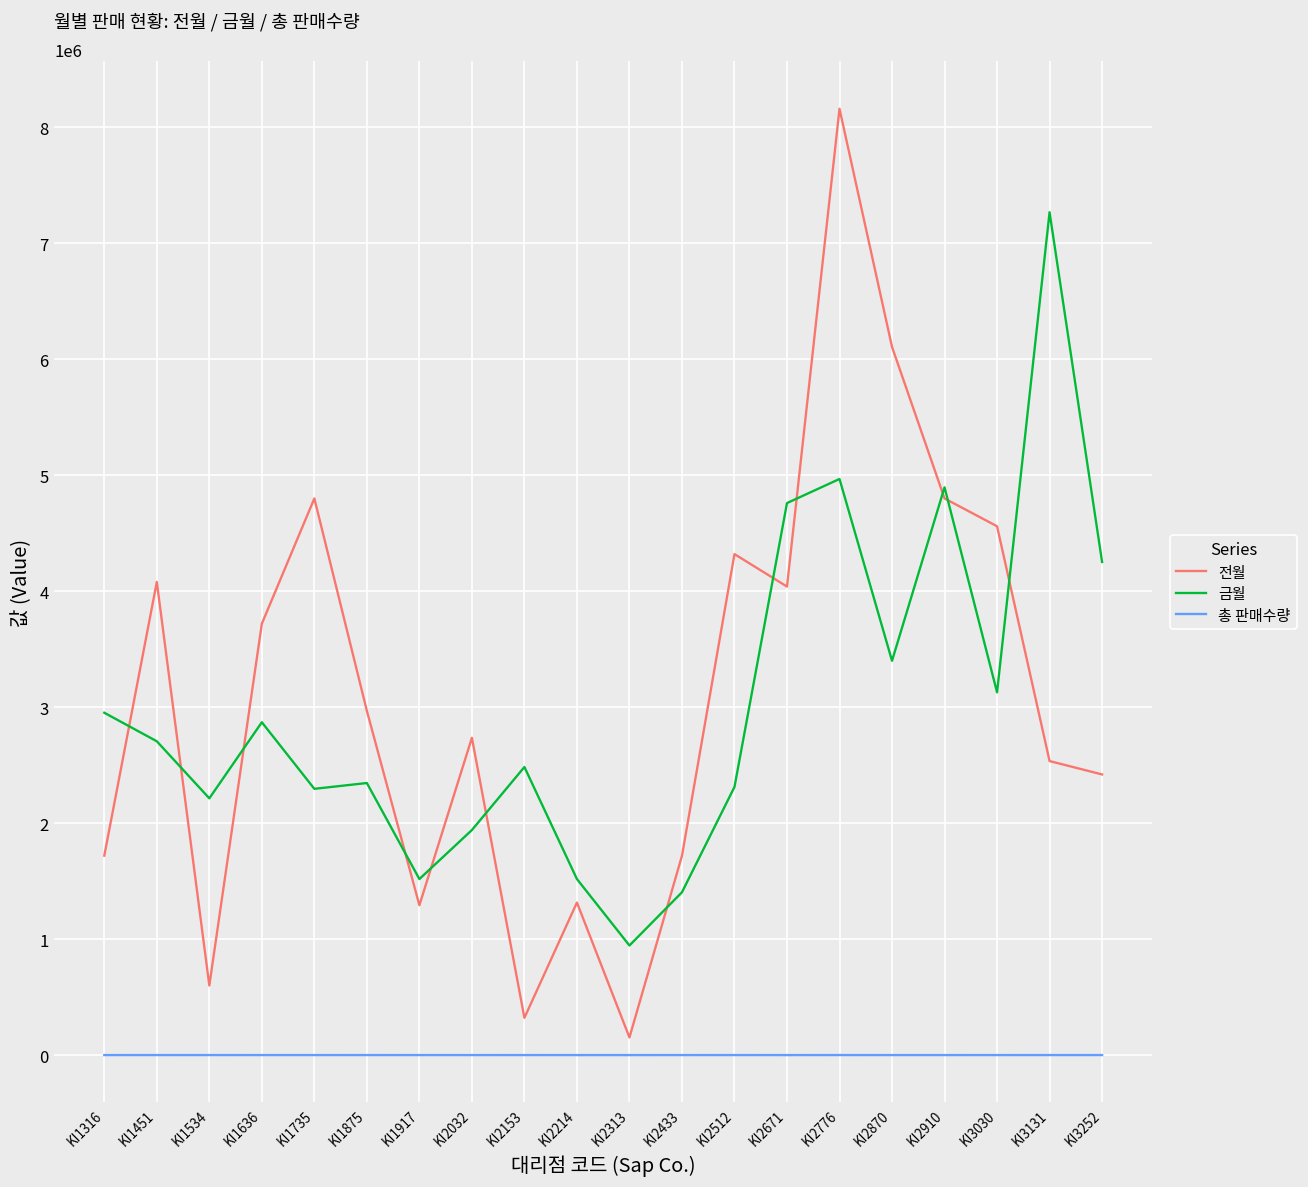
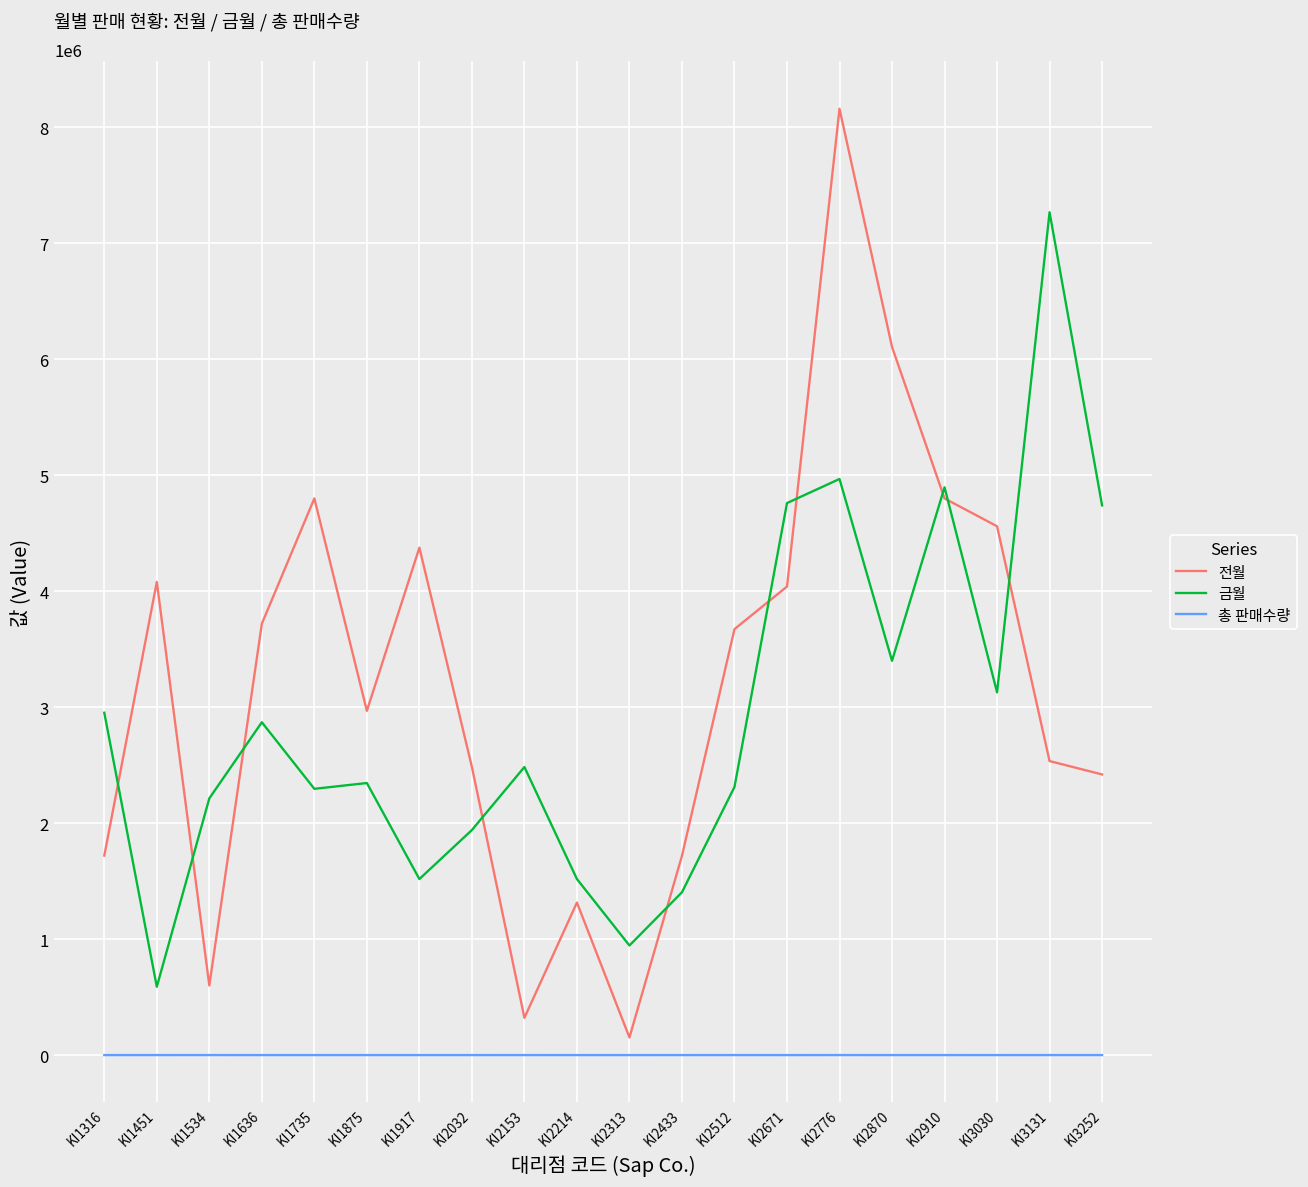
  {
    "전월": {
      "KI1316": 1700000,
      "KI1451": 4100000,
      "KI1534": 600000,
      "KI1636": 3700000,
      "KI1735": 4800000,
      "KI1875": 3000000,
-     "KI1917": 1300000,
-     "KI2032": 2700000,
+     "KI1917": 4400000,
+     "KI2032": 2500000,
      "KI2153": 300000,
      "KI2214": 1300000,
      "KI2313": 200000,
      "KI2433": 1700000,
-     "KI2512": 4300000,
+     "KI2512": 3700000,
      "KI2671": 4000000,
      "KI2776": 8200000,
      "KI2870": 6100000,
      "KI2910": 4800000,
      "KI3030": 4600000,
      "KI3131": 2500000,
      "KI3252": 2400000
    },
    "금월": {
      "KI1316": 3000000,
-     "KI1451": 2700000,
+     "KI1451": 600000,
      "KI1534": 2200000,
      "KI1636": 2900000,
      "KI1735": 2300000,
      "KI1875": 2300000,
      "KI1917": 1500000,
      "KI2032": 1900000,
      "KI2153": 2500000,
      "KI2214": 1500000,
      "KI2313": 900000,
      "KI2433": 1400000,
      "KI2512": 2300000,
      "KI2671": 4800000,
      "KI2776": 5000000,
      "KI2870": 3400000,
      "KI2910": 4900000,
      "KI3030": 3100000,
      "KI3131": 7300000,
-     "KI3252": 4300000
+     "KI3252": 4700000
    },
    "총 판매수량": {
      "KI1316": 0,
      "KI1451": 0,
      "KI1534": 0,
      "KI1636": 0,
      "KI1735": 0,
      "KI1875": 0,
      "KI1917": 0,
      "KI2032": 0,
      "KI2153": 0,
      "KI2214": 0,
      "KI2313": 0,
      "KI2433": 0,
      "KI2512": 0,
      "KI2671": 0,
      "KI2776": 0,
      "KI2870": 0,
      "KI2910": 0,
      "KI3030": 0,
      "KI3131": 0,
      "KI3252": 0
    }
  }
